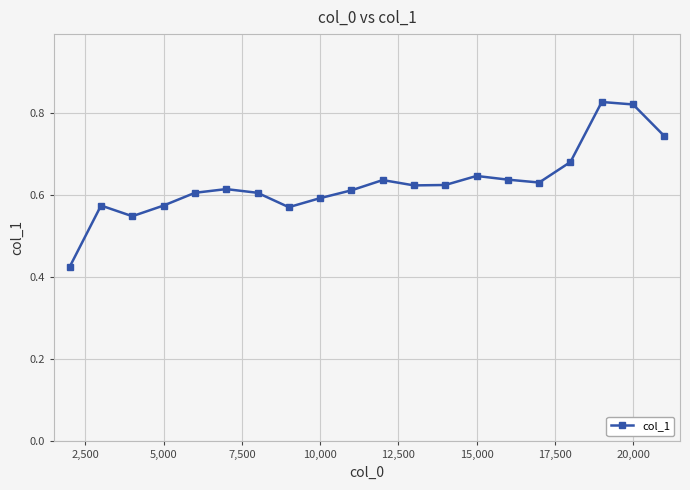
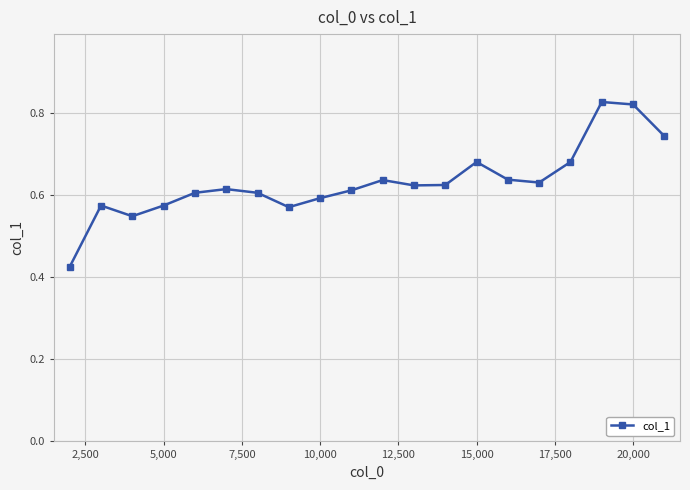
  {
    "5,000": 0.57,
    "10,000": 0.59,
-   "15,000": 0.65,
+   "15,000": 0.68,
    "20,000": 0.82
  }
